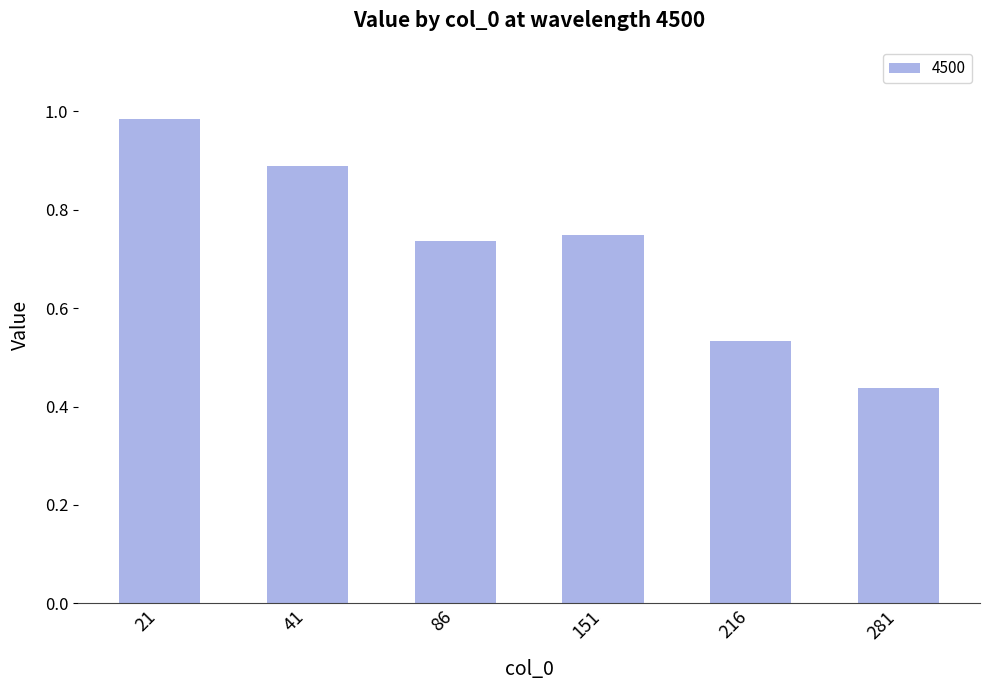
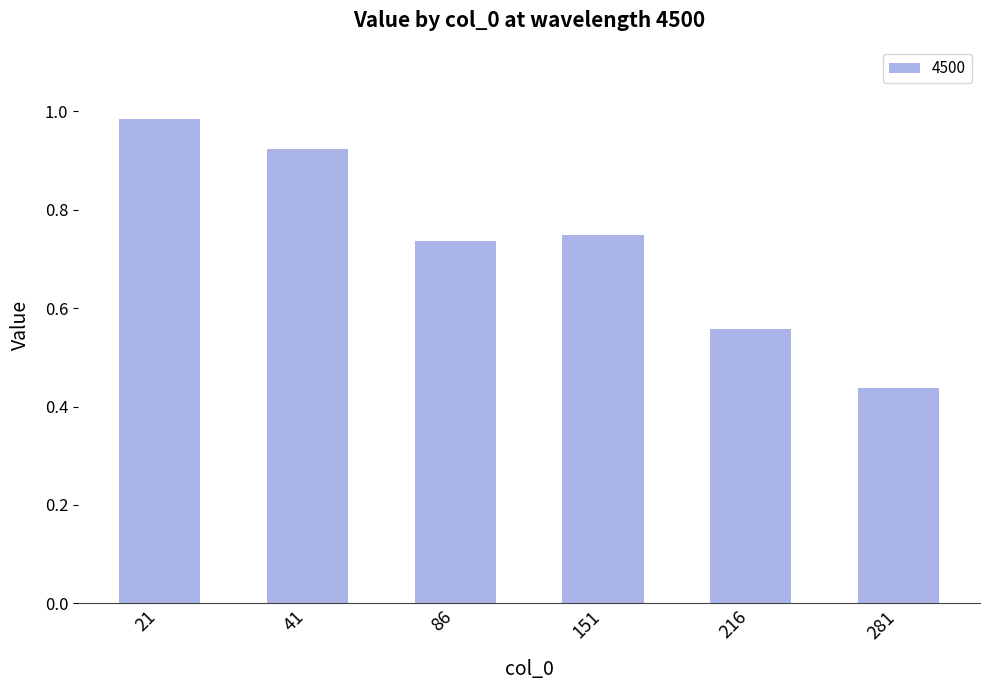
  {
    "21": 0.98,
-   "41": 0.89,
+   "41": 0.92,
    "86": 0.74,
    "151": 0.75,
-   "216": 0.53,
+   "216": 0.56,
    "281": 0.44
  }
